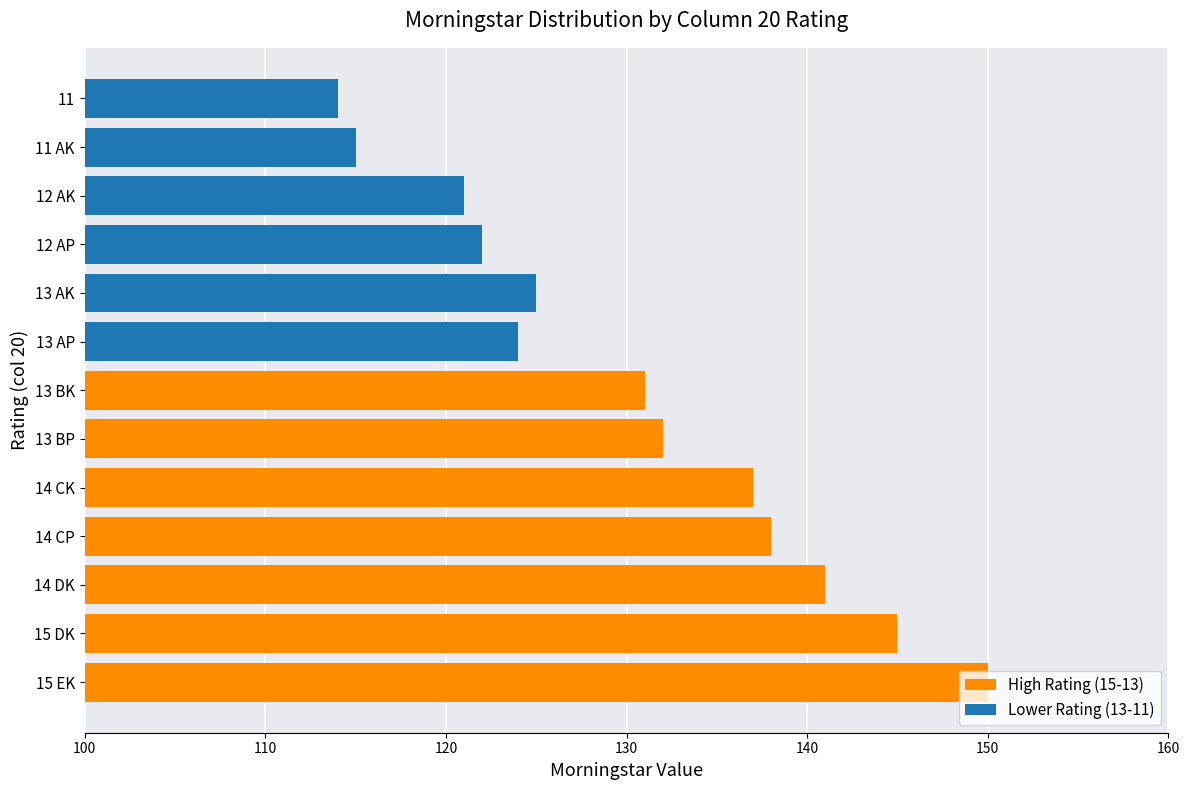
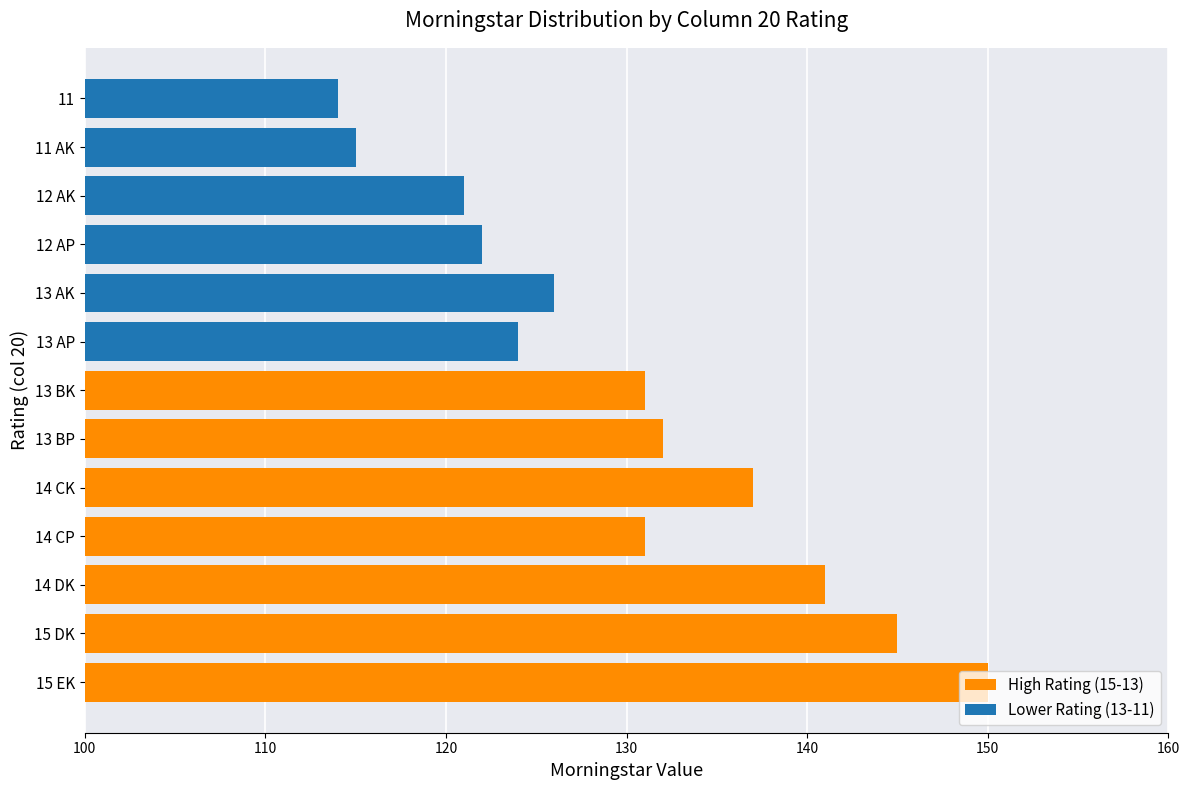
  {
    "High Rating (15-13)": {
      "13 BK": 131,
      "13 BP": 132,
      "14 CK": 137,
-     "14 CP": 138,
+     "14 CP": 131,
      "14 DK": 141,
      "15 DK": 145
    },
    "Lower Rating (13-11)": {
      "11": 114,
      "11 AK": 115,
      "12 AK": 121,
      "12 AP": 122,
-     "13 AK": 125,
+     "13 AK": 126,
      "13 AP": 124
    }
  }
